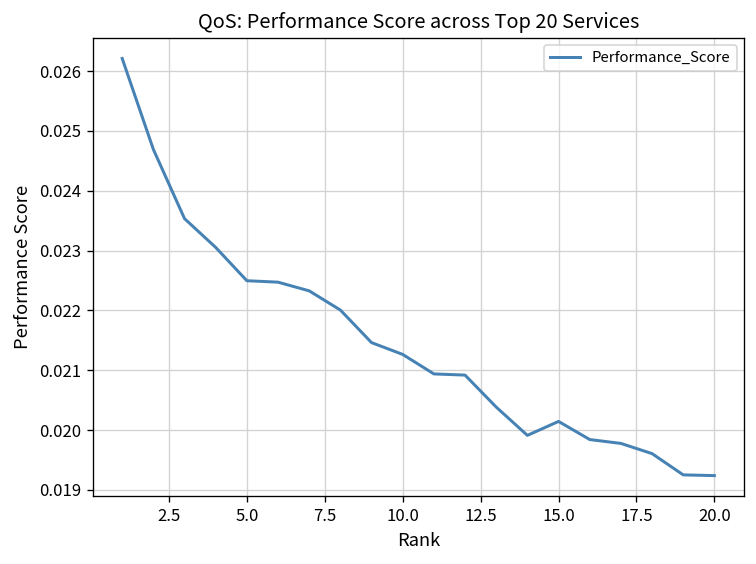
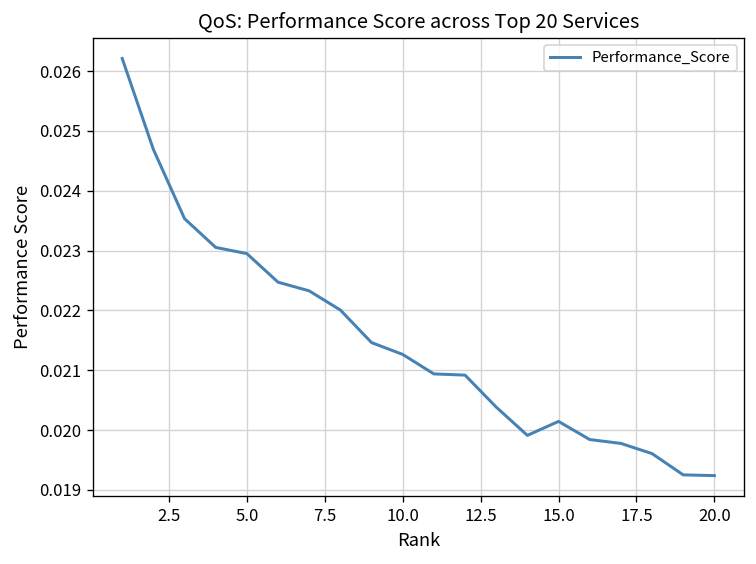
  {
-   "5.0": 0.0225,
+   "5.0": 0.0229,
    "10.0": 0.0213,
    "15.0": 0.0201,
    "20.0": 0.0192
  }
